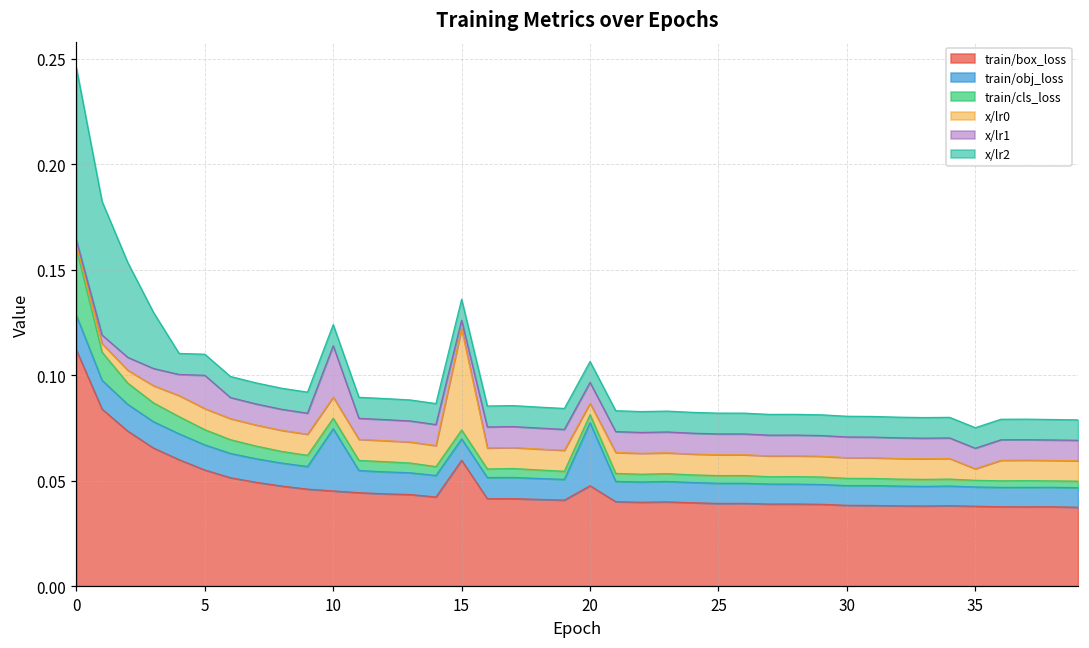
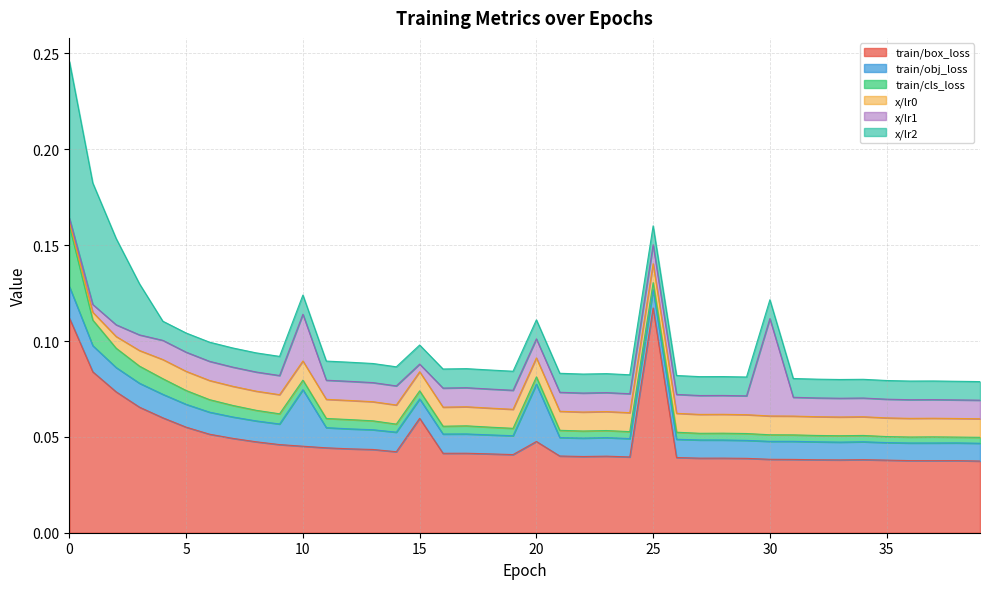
  {
    "train/box_loss": {
      "0": 0.112,
      "5": 0.055,
      "10": 0.045,
      "15": 0.060,
      "20": 0.048,
-     "25": 0.039,
+     "25": 0.117,
      "30": 0.038,
      "35": 0.038
    },
    "train/obj_loss": {
      "0": 0.016,
      "5": 0.012,
      "10": 0.030,
      "15": 0.010,
      "20": 0.030,
      "25": 0.010,
      "30": 0.009,
      "35": 0.009
    },
    "x/lr0": {
      "0": 0.002,
      "5": 0.010,
      "10": 0.010,
-     "15": 0.048,
-     "20": 0.005,
+     "15": 0.010,
+     "20": 0.010,
      "25": 0.010,
      "30": 0.010,
-     "35": 0.005
+     "35": 0.010
    },
    "x/lr1": {
      "0": 0.002,
-     "5": 0.016,
+     "5": 0.010,
      "10": 0.024,
      "15": 0.004,
      "20": 0.010,
      "25": 0.010,
-     "30": 0.010,
+     "30": 0.051,
      "35": 0.010
    }
  }
